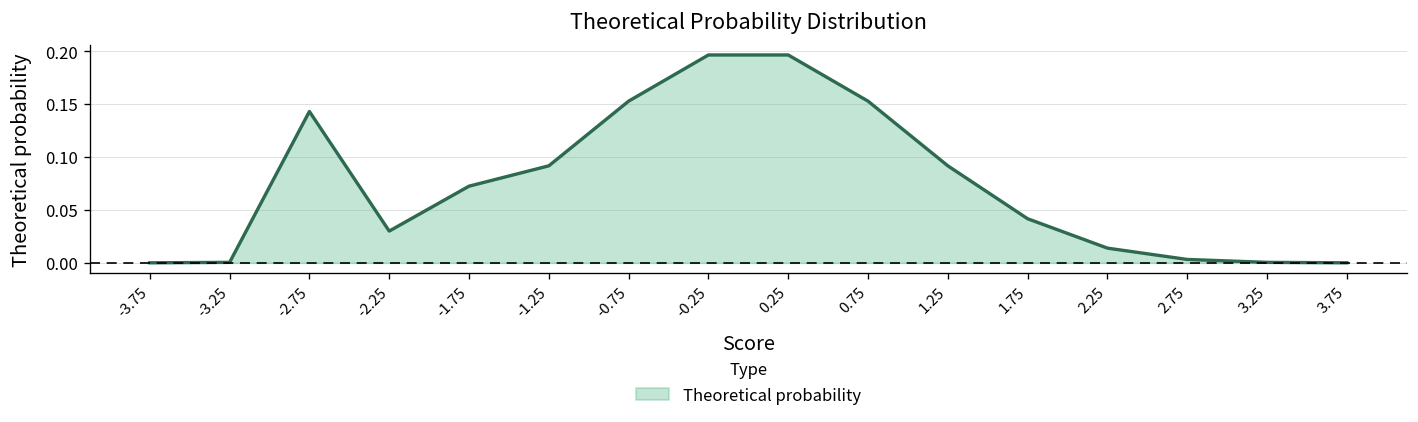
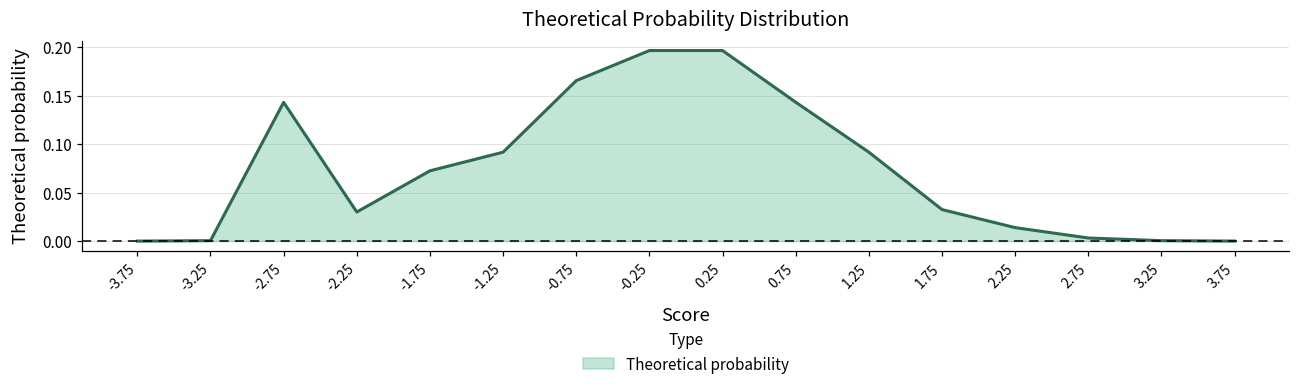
  {
    "-3.75": 0.00,
    "-3.25": 0.00,
    "-2.75": 0.14,
    "-2.25": 0.03,
    "-1.75": 0.07,
    "-1.25": 0.09,
-   "-0.75": 0.15,
+   "-0.75": 0.17,
    "-0.25": 0.20,
    "0.25": 0.20,
-   "0.75": 0.15,
+   "0.75": 0.14,
    "1.25": 0.09,
-   "1.75": 0.04,
+   "1.75": 0.03,
    "2.25": 0.01,
    "2.75": 0.00,
    "3.25": 0.00,
    "3.75": 0.00
  }
